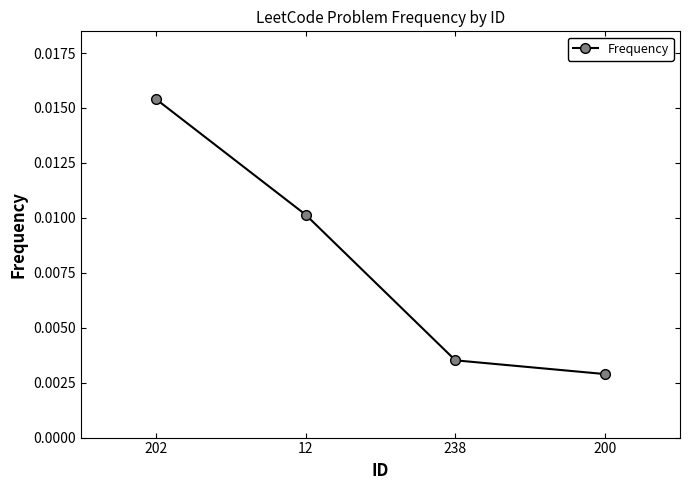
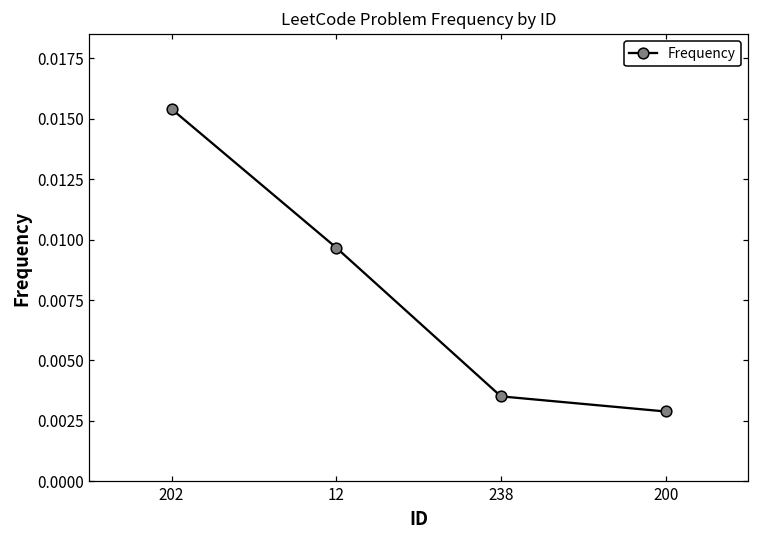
  {
    "202": 0.0154,
-   "12": 0.0101,
+   "12": 0.0097,
    "238": 0.0035,
    "200": 0.0029
  }
